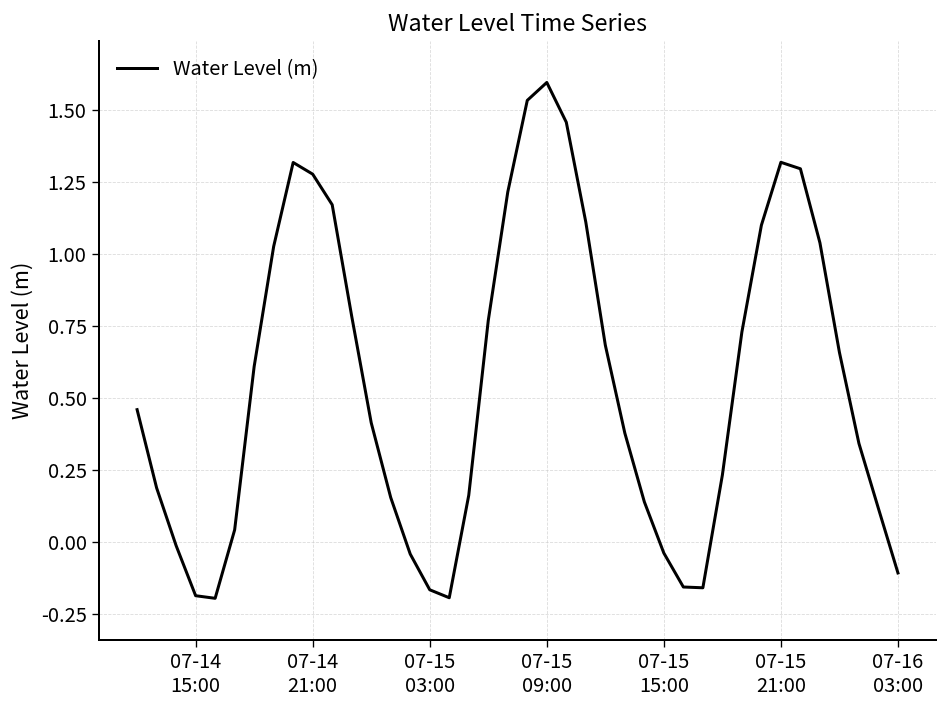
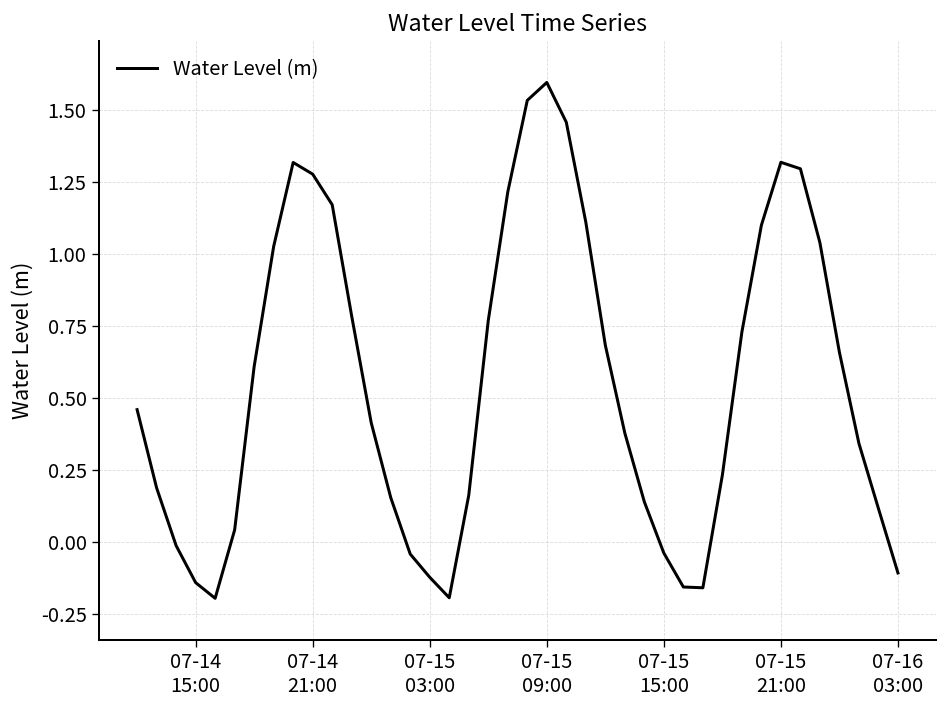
  {
-   "07-14 15:00": -0.19,
+   "07-14 15:00": -0.14,
    "07-14 21:00": 1.28,
-   "07-15 03:00": -0.17,
+   "07-15 03:00": -0.12,
    "07-15 09:00": 1.60,
    "07-15 15:00": -0.04,
    "07-15 21:00": 1.32,
    "07-16 03:00": -0.11
  }
